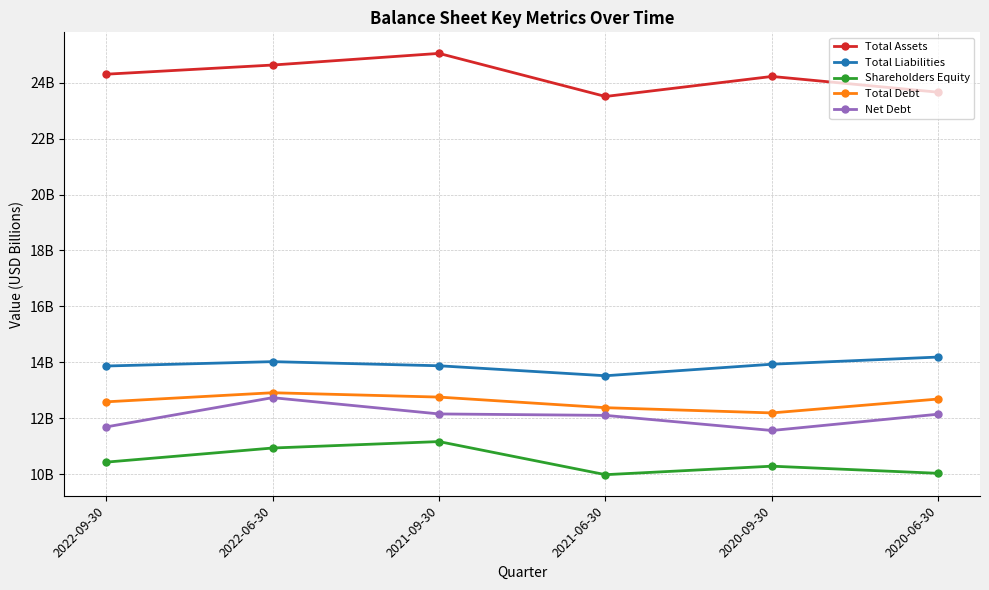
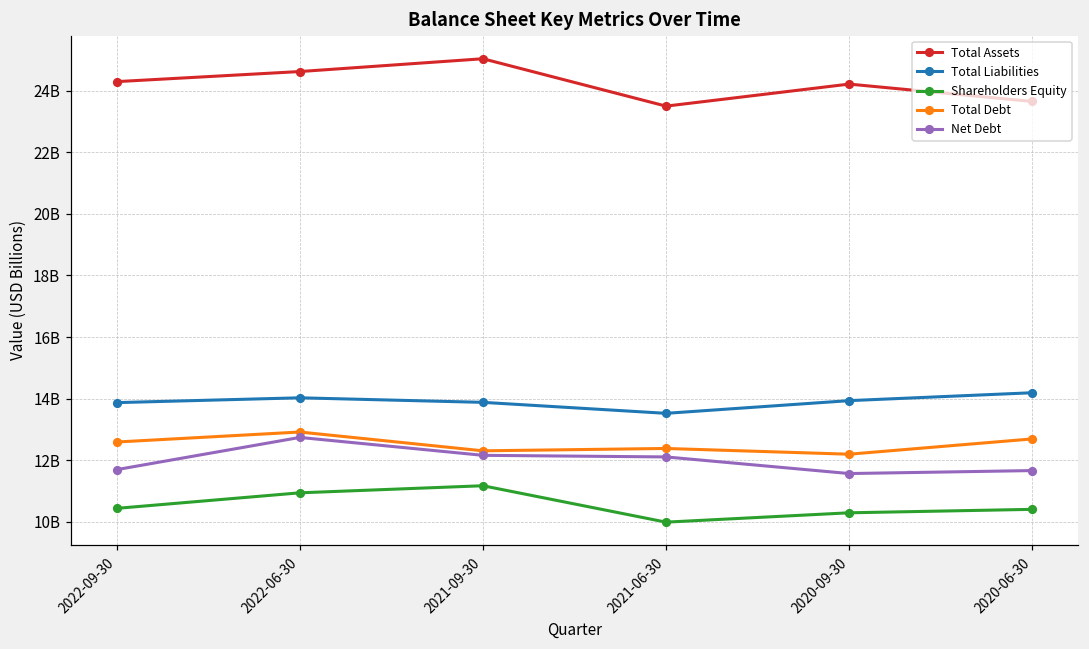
  {
    "Total Assets": {
      "2022-09-30": 24300000000,
      "2022-06-30": 24600000000,
      "2021-09-30": 25000000000,
      "2021-06-30": 23500000000,
      "2020-09-30": 24200000000
    },
    "Total Liabilities": {
      "2022-09-30": 13900000000,
      "2022-06-30": 14000000000,
      "2021-09-30": 13900000000,
      "2021-06-30": 13500000000,
      "2020-09-30": 13900000000,
      "2020-06-30": 14200000000
    },
    "Shareholders Equity": {
      "2022-09-30": 10400000000,
      "2022-06-30": 10900000000,
      "2021-09-30": 11200000000,
      "2021-06-30": 10000000000,
      "2020-09-30": 10300000000,
-     "2020-06-30": 10000000000
+     "2020-06-30": 10400000000
    },
    "Total Debt": {
      "2022-09-30": 12600000000,
      "2022-06-30": 12900000000,
-     "2021-09-30": 12800000000,
+     "2021-09-30": 12300000000,
      "2021-06-30": 12400000000,
      "2020-09-30": 12200000000,
      "2020-06-30": 12700000000
    },
    "Net Debt": {
      "2022-09-30": 11700000000,
      "2022-06-30": 12700000000,
      "2021-09-30": 12200000000,
      "2021-06-30": 12100000000,
      "2020-09-30": 11600000000,
-     "2020-06-30": 12100000000
+     "2020-06-30": 11700000000
    }
  }
